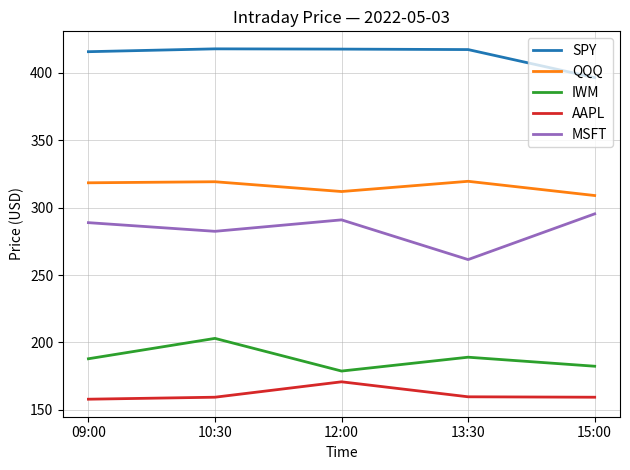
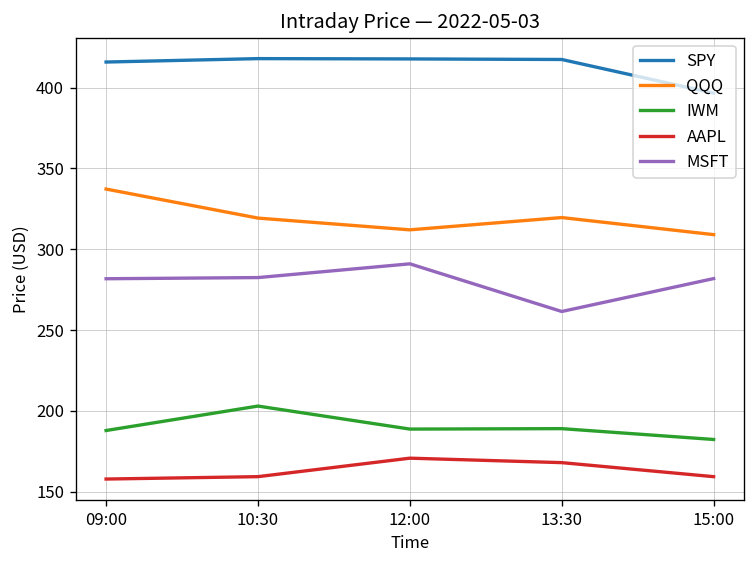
  {
    "SPY": {
      "09:00": 416,
      "10:30": 418,
      "12:00": 418,
      "13:30": 417
    },
    "QQQ": {
-     "09:00": 318,
+     "09:00": 337,
      "10:30": 319,
      "12:00": 312,
      "13:30": 320,
      "15:00": 309
    },
    "IWM": {
      "09:00": 188,
      "10:30": 203,
-     "12:00": 179,
+     "12:00": 189,
      "13:30": 189,
      "15:00": 182
    },
    "AAPL": {
      "09:00": 158,
      "10:30": 159,
      "12:00": 171,
-     "13:30": 160,
+     "13:30": 168,
      "15:00": 159
    },
    "MSFT": {
-     "09:00": 289,
+     "09:00": 282,
      "10:30": 282,
      "12:00": 291,
      "13:30": 261,
-     "15:00": 295
+     "15:00": 282
    }
  }
